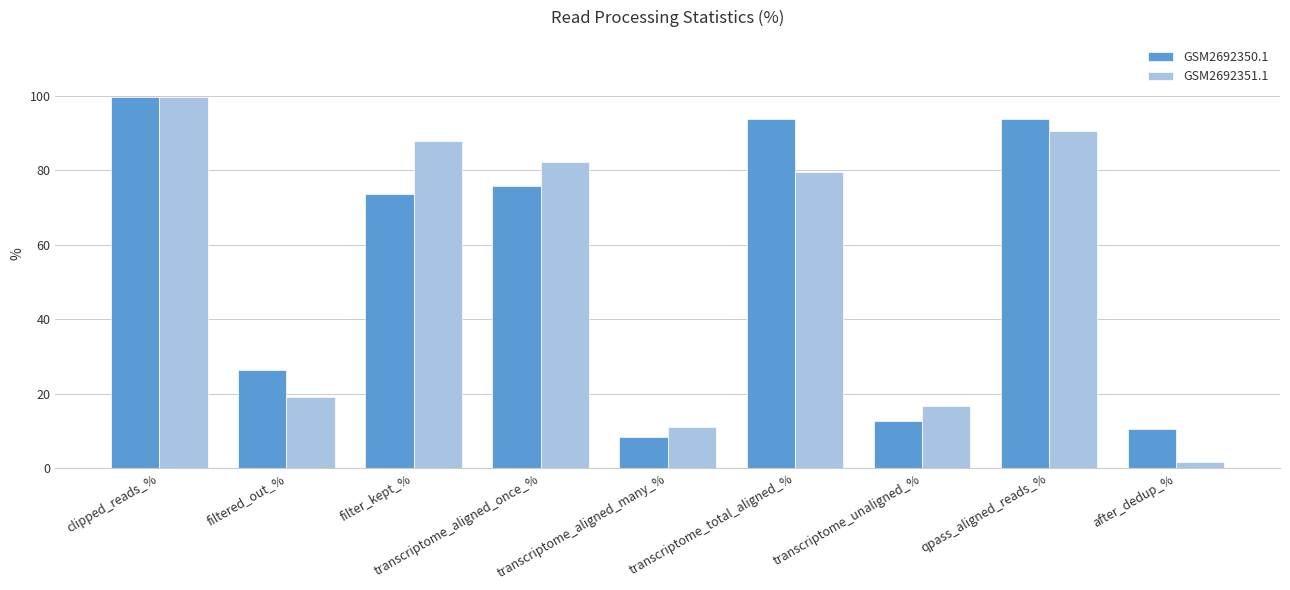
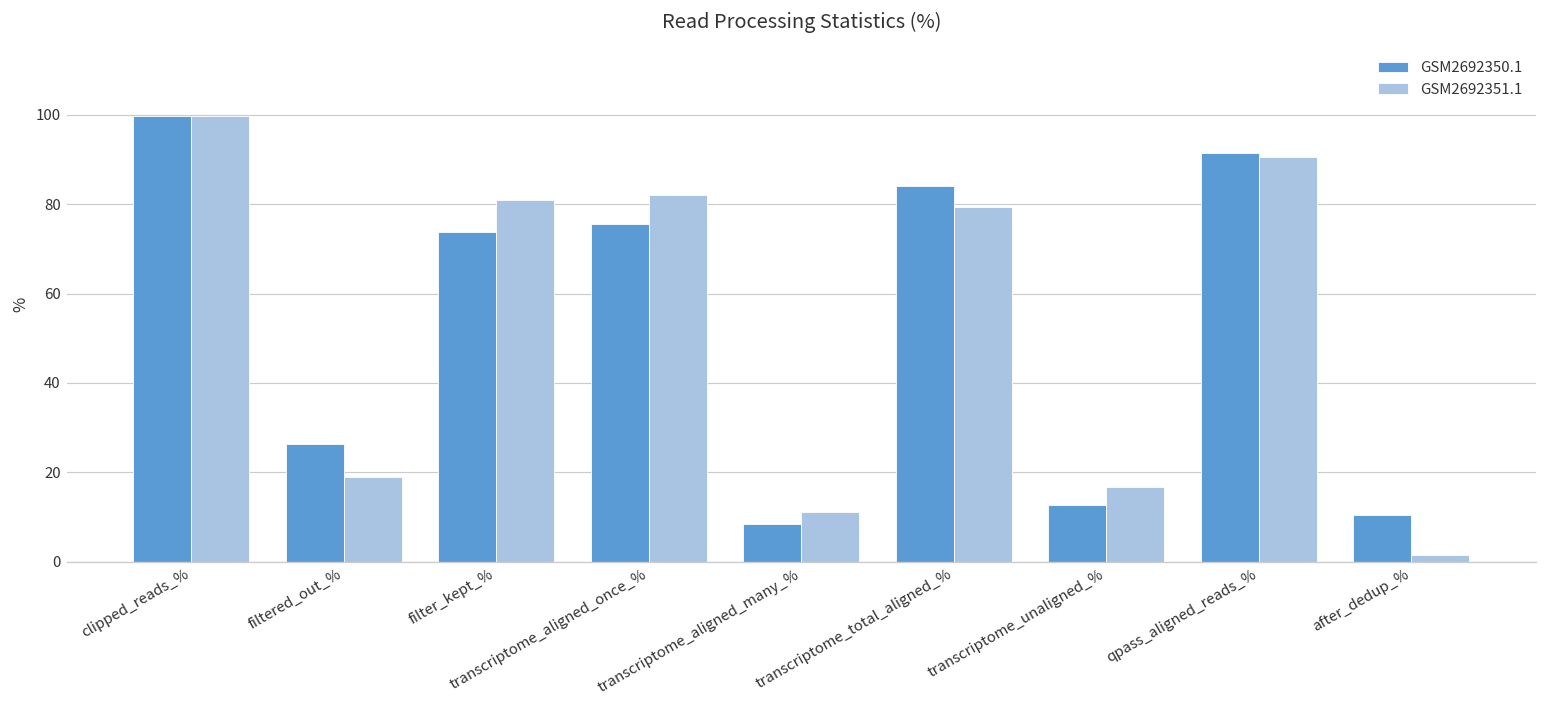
  {
    "GSM2692350.1": {
      "clipped_reads_%": 100,
      "filtered_out_%": 26,
      "filter_kept_%": 74,
      "transcriptome_aligned_once_%": 76,
      "transcriptome_aligned_many_%": 8,
-     "transcriptome_total_aligned_%": 94,
+     "transcriptome_total_aligned_%": 84,
      "transcriptome_unaligned_%": 13,
-     "qpass_aligned_reads_%": 94,
+     "qpass_aligned_reads_%": 92,
      "after_dedup_%": 10
    },
    "GSM2692351.1": {
      "clipped_reads_%": 100,
      "filtered_out_%": 19,
-     "filter_kept_%": 88,
+     "filter_kept_%": 81,
      "transcriptome_aligned_once_%": 82,
      "transcriptome_aligned_many_%": 11,
      "transcriptome_total_aligned_%": 79,
      "transcriptome_unaligned_%": 17,
      "qpass_aligned_reads_%": 91,
      "after_dedup_%": 2
    }
  }
